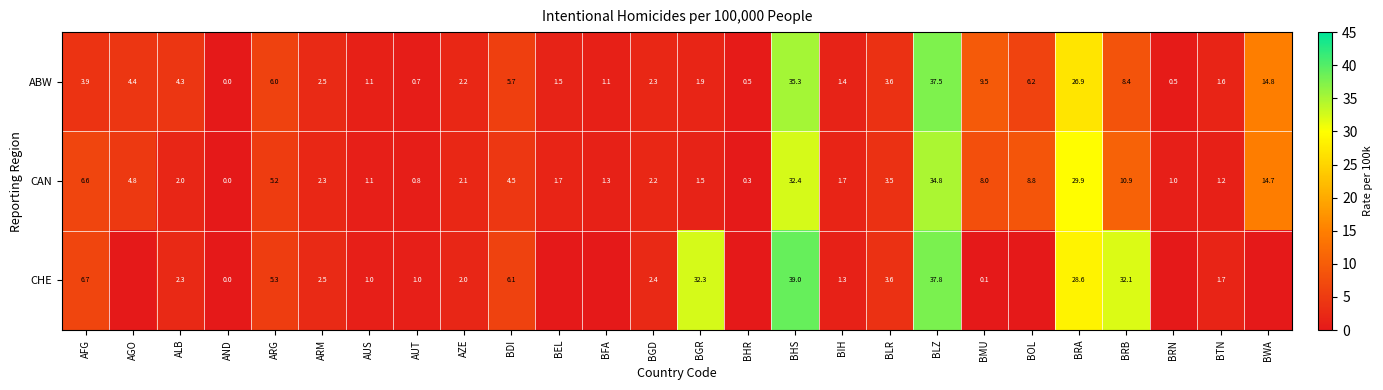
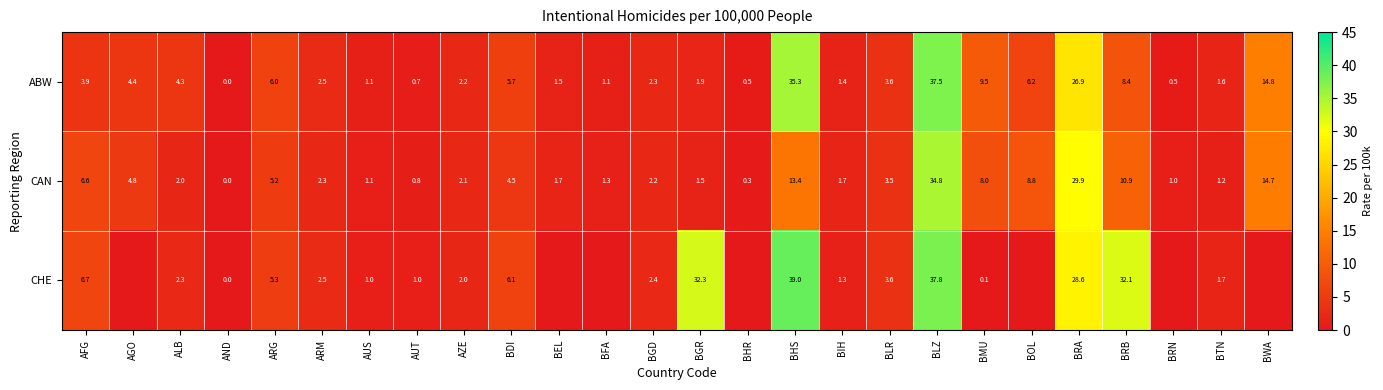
  {
    "ABW": {
      "AFG": 3.9,
      "AGO": 4.4,
      "ALB": 4.3,
      "AND": 0.0,
      "ARG": 6.0,
      "ARM": 2.5,
      "AUS": 1.1,
      "AUT": 0.7,
      "AZE": 2.2,
      "BDI": 5.7,
      "BEL": 1.5,
      "BFA": 1.1,
      "BGD": 2.3,
      "BGR": 1.9,
      "BHR": 0.5,
      "BHS": 35.3,
      "BIH": 1.4,
      "BLR": 3.6,
      "BLZ": 37.5,
      "BMU": 9.5,
      "BOL": 6.2,
      "BRA": 26.9,
      "BRB": 8.4,
      "BRN": 0.5,
      "BTN": 1.6,
      "BWA": 14.8
    },
    "CAN": {
      "AFG": 6.6,
      "AGO": 4.8,
      "ALB": 2.0,
      "AND": 0.0,
      "ARG": 5.2,
      "ARM": 2.3,
      "AUS": 1.1,
      "AUT": 0.8,
      "AZE": 2.1,
      "BDI": 4.5,
      "BEL": 1.7,
      "BFA": 1.3,
      "BGD": 2.2,
      "BGR": 1.5,
      "BHR": 0.3,
-     "BHS": 32.4,
+     "BHS": 13.4,
      "BIH": 1.7,
      "BLR": 3.5,
      "BLZ": 34.8,
      "BMU": 8.0,
      "BOL": 8.8,
      "BRA": 29.9,
      "BRB": 10.9,
      "BRN": 1.0,
      "BTN": 1.2,
      "BWA": 14.7
    },
    "CHE": {
      "AFG": 6.7,
      "ALB": 2.3,
      "AND": 0.0,
      "ARG": 5.3,
      "ARM": 2.5,
      "AUS": 1.0,
      "AUT": 1.0,
      "AZE": 2.0,
      "BDI": 6.1,
      "BGD": 2.4,
      "BGR": 32.3,
      "BHS": 39.0,
      "BIH": 1.3,
      "BLR": 3.6,
      "BLZ": 37.8,
      "BMU": 0.1,
      "BRA": 28.6,
      "BRB": 32.1,
      "BTN": 1.7
    }
  }
